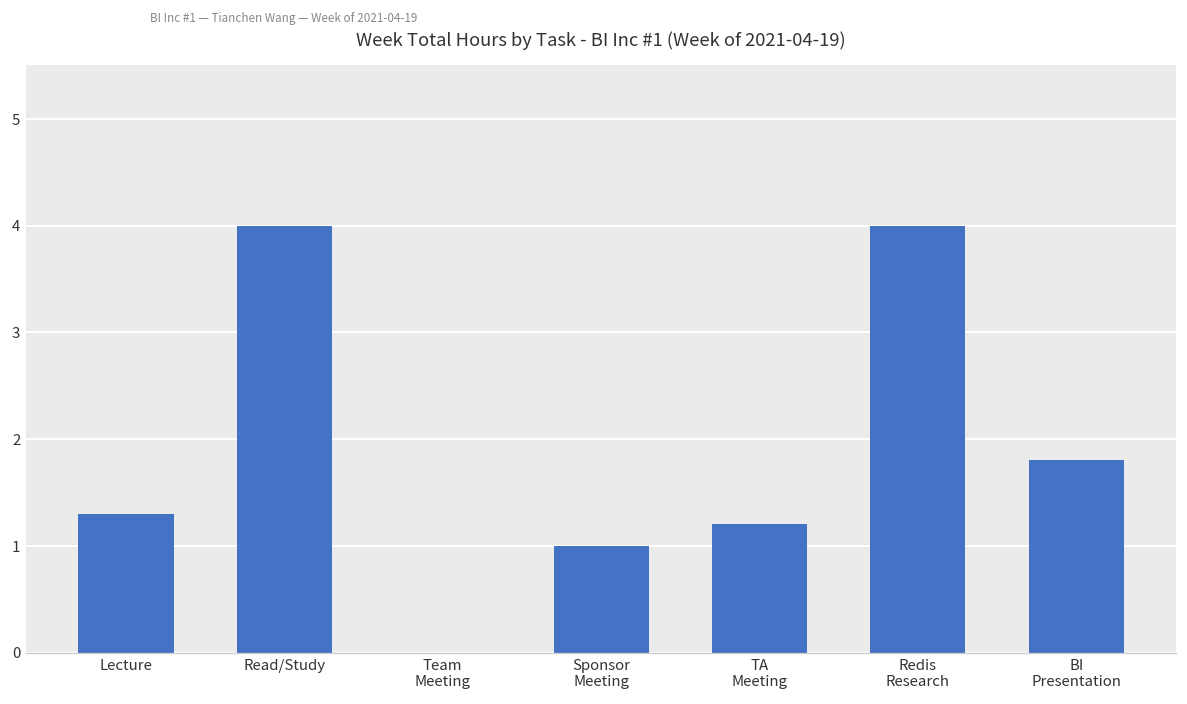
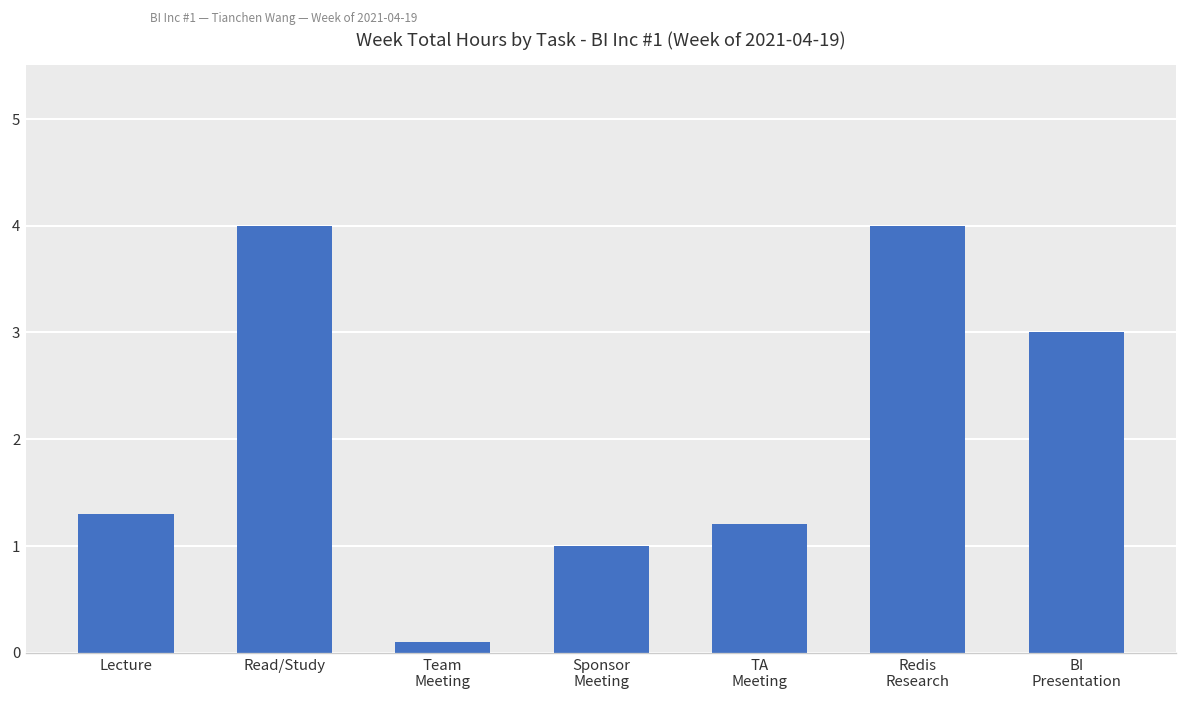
  {
    "Lecture": 1.3,
    "Read/Study": 4.0,
-   "Team Meeting": 0.0,
+   "Team Meeting": 0.1,
    "Sponsor Meeting": 1.0,
    "TA Meeting": 1.2,
    "Redis Research": 4.0,
-   "BI Presentation": 1.8
+   "BI Presentation": 3.0
  }
